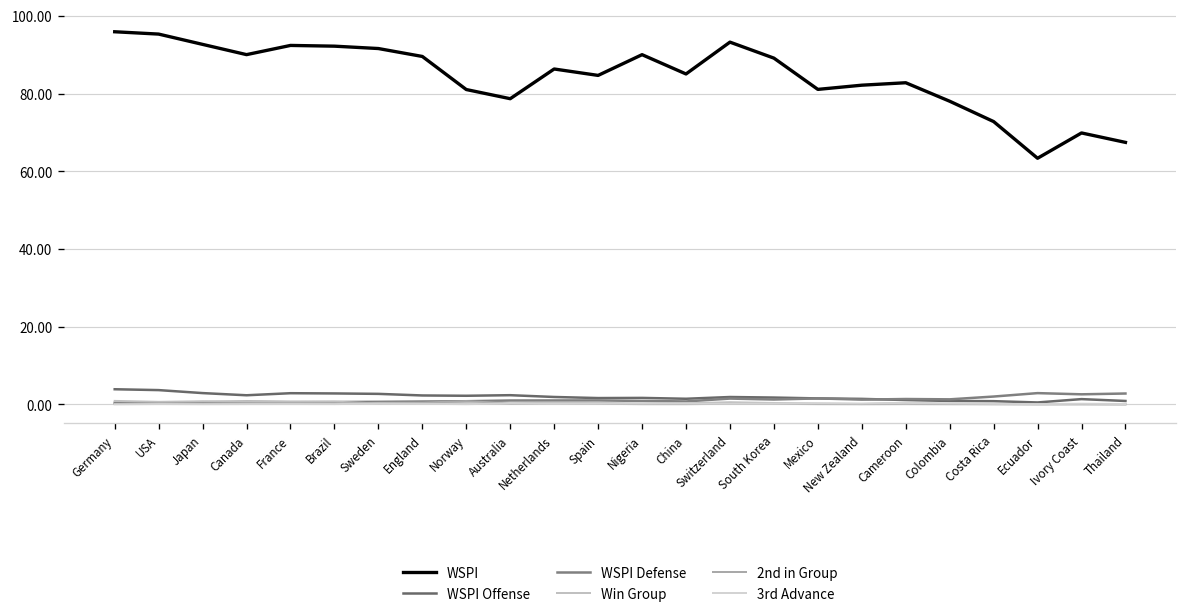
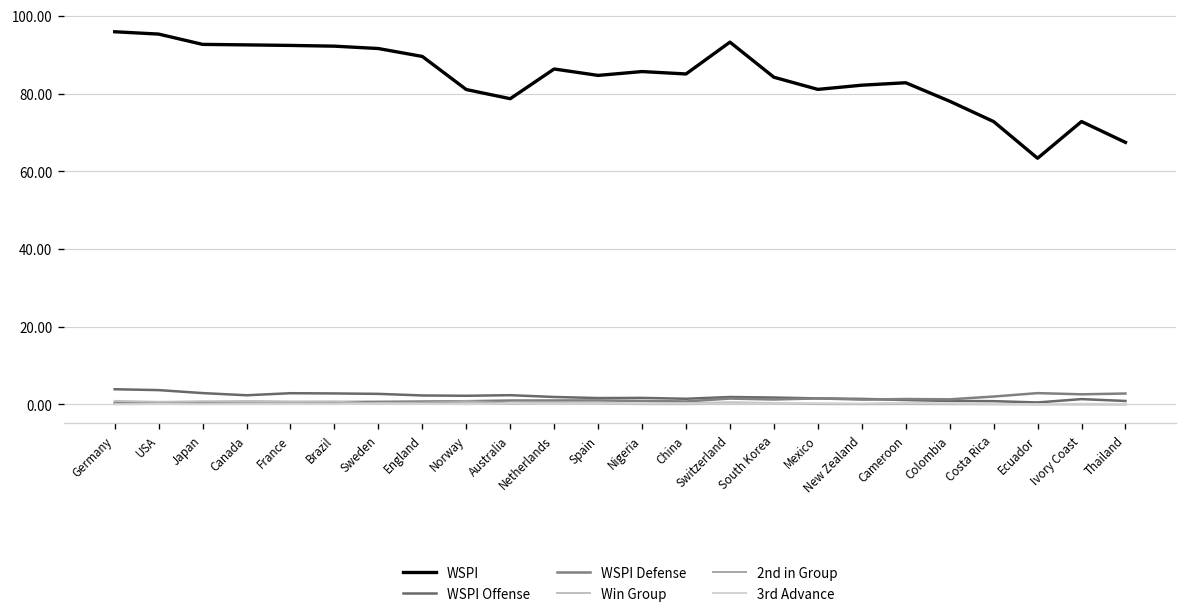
  {
    "WSPI": {
      "Germany": 96,
      "USA": 95,
      "Japan": 93,
-     "Canada": 90,
+     "Canada": 93,
      "France": 92,
      "Brazil": 92,
      "Sweden": 92,
      "England": 90,
      "Norway": 81,
      "Australia": 79,
      "Netherlands": 86,
      "Spain": 85,
-     "Nigeria": 90,
+     "Nigeria": 86,
      "China": 85,
      "Switzerland": 93,
-     "South Korea": 89,
+     "South Korea": 84,
      "Mexico": 81,
      "New Zealand": 82,
      "Cameroon": 83,
      "Colombia": 78,
      "Costa Rica": 73,
      "Ecuador": 63,
-     "Ivory Coast": 70,
+     "Ivory Coast": 73,
      "Thailand": 67
    }
  }
